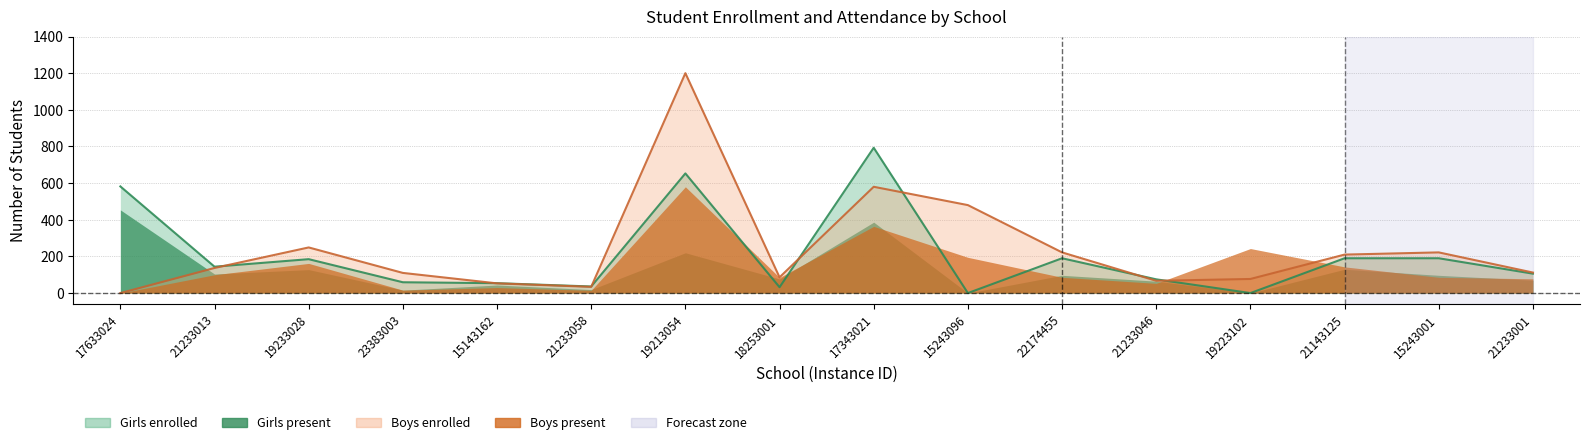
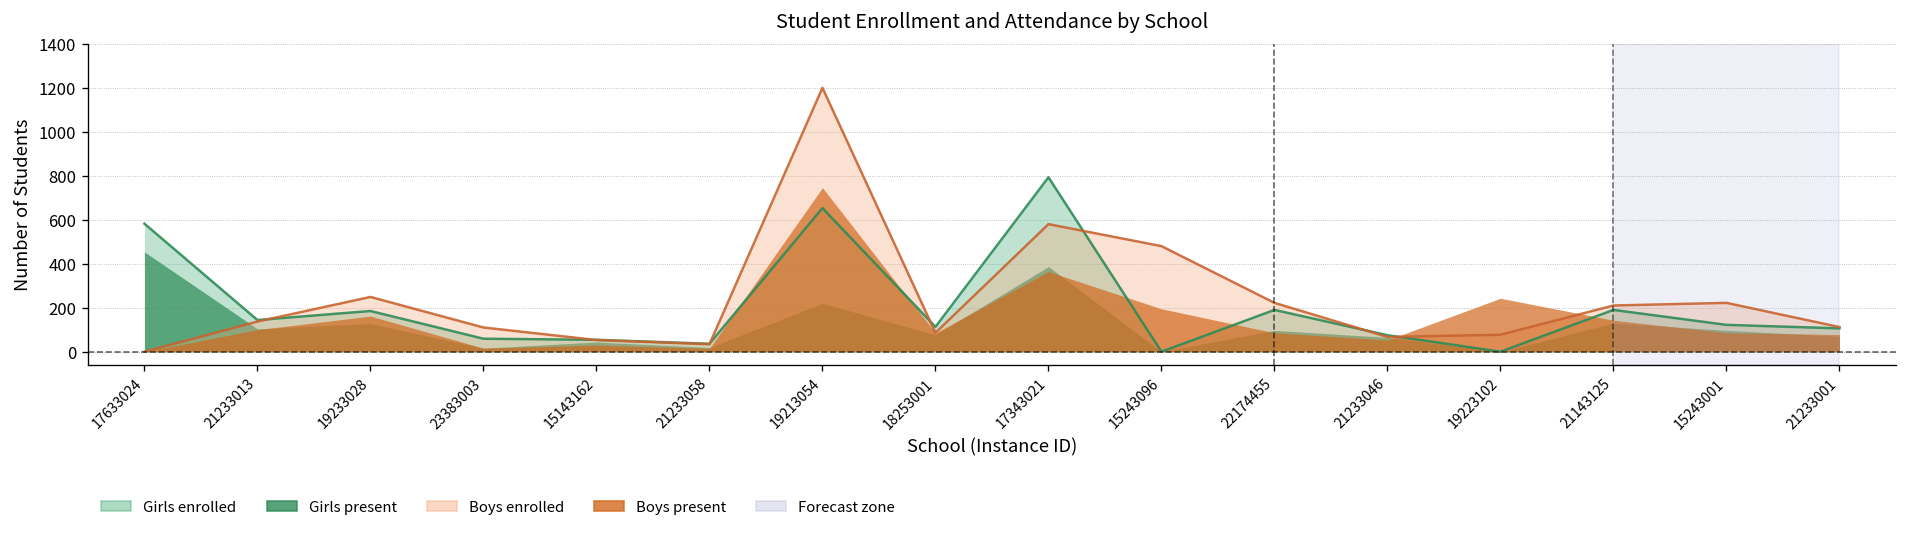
  {
    "Girls enrolled": {
      "17633024": 580,
      "19233028": 190,
      "23383003": 60,
      "19213054": 650,
-     "18253001": 30,
+     "18253001": 110,
      "17343021": 790,
      "22174455": 190,
      "21143125": 190,
-     "15243001": 190
+     "15243001": 120
    },
    "Girls present": {
      "17633024": 450,
      "19233028": 130,
      "19213054": 220,
      "17343021": 390
    },
    "Boys enrolled": {
      "19233028": 250,
      "23383003": 110,
      "19213054": 1200,
      "17343021": 580,
      "15243096": 480,
      "22174455": 220,
      "19223102": 80,
      "21143125": 210,
      "15243001": 220
    },
    "Boys present": {
      "19233028": 160,
      "15143162": 30,
-     "19213054": 580,
+     "19213054": 750,
      "17343021": 360,
      "15243096": 200,
      "19223102": 240
    }
  }
